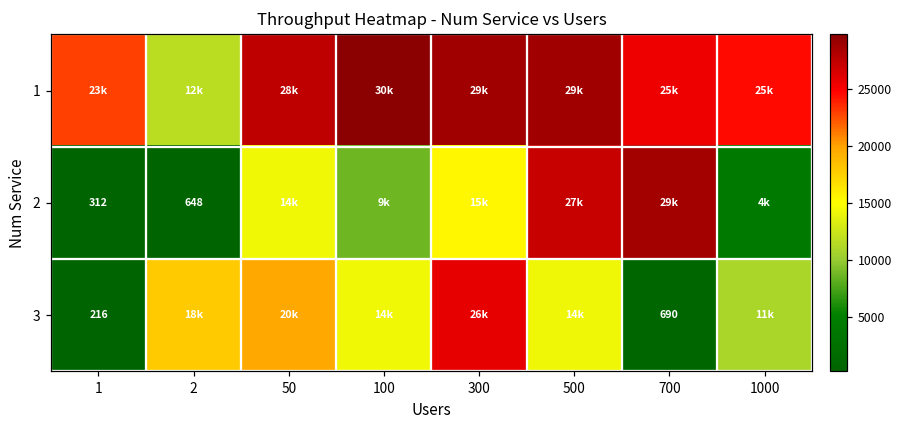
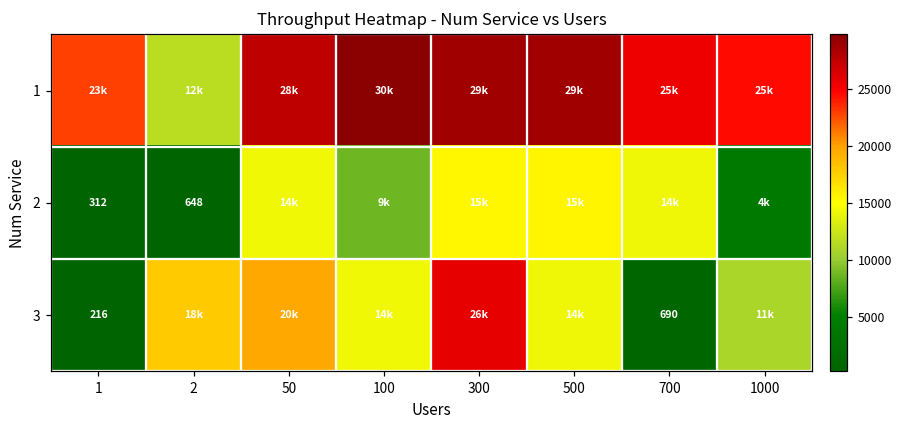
  {
    "1": {
      "1": "23k",
      "2": "12k",
      "50": "28k",
      "100": "30k",
      "300": "29k",
      "500": "29k",
      "700": "25k",
      "1000": "25k"
    },
    "2": {
      "1": "312",
      "2": "648",
      "50": "14k",
      "100": "9k",
      "300": "15k",
-     "500": "27k",
-     "700": "29k",
+     "500": "15k",
+     "700": "14k",
      "1000": "4k"
    },
    "3": {
      "1": "216",
      "2": "18k",
      "50": "20k",
      "100": "14k",
      "300": "26k",
      "500": "14k",
      "700": "690",
      "1000": "11k"
    }
  }
